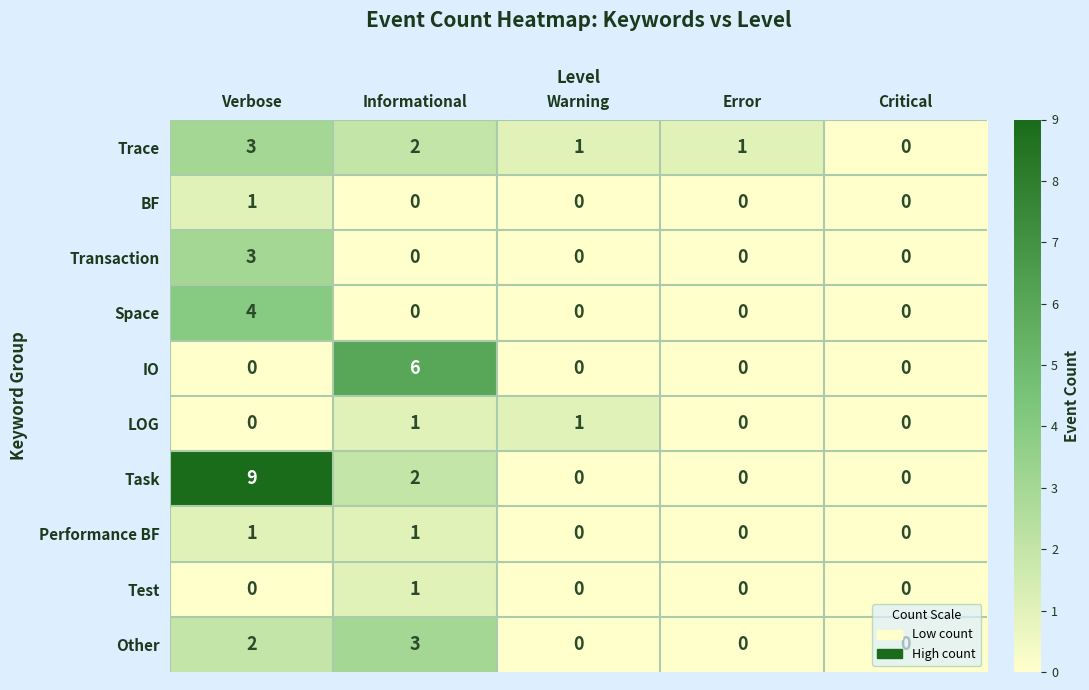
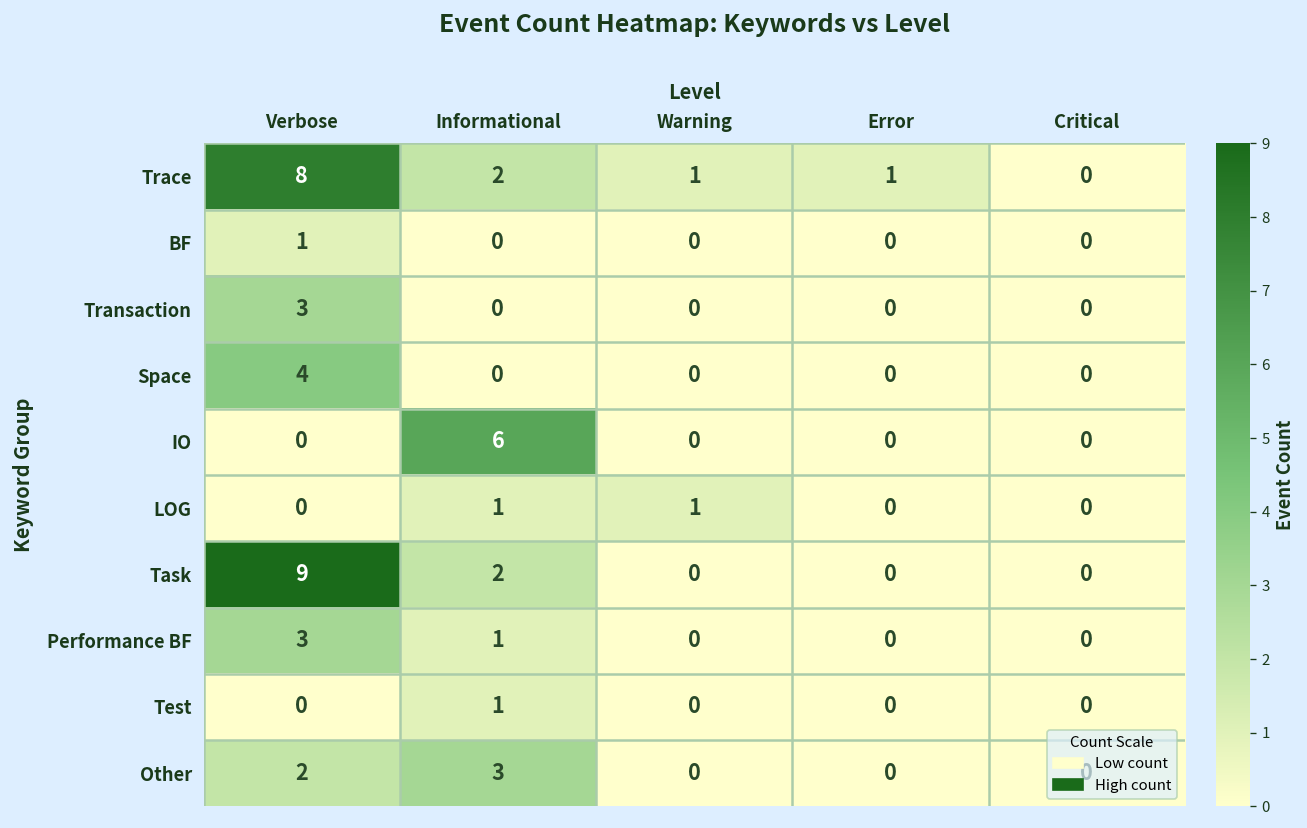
  {
    "Trace": {
-     "Verbose": 3,
+     "Verbose": 8,
      "Informational": 2,
      "Warning": 1,
      "Error": 1,
      "Critical": 0
    },
    "BF": {
      "Verbose": 1,
      "Informational": 0,
      "Warning": 0,
      "Error": 0,
      "Critical": 0
    },
    "Transaction": {
      "Verbose": 3,
      "Informational": 0,
      "Warning": 0,
      "Error": 0,
      "Critical": 0
    },
    "Space": {
      "Verbose": 4,
      "Informational": 0,
      "Warning": 0,
      "Error": 0,
      "Critical": 0
    },
    "IO": {
      "Verbose": 0,
      "Informational": 6,
      "Warning": 0,
      "Error": 0,
      "Critical": 0
    },
    "LOG": {
      "Verbose": 0,
      "Informational": 1,
      "Warning": 1,
      "Error": 0,
      "Critical": 0
    },
    "Task": {
      "Verbose": 9,
      "Informational": 2,
      "Warning": 0,
      "Error": 0,
      "Critical": 0
    },
    "Performance BF": {
-     "Verbose": 1,
+     "Verbose": 3,
      "Informational": 1,
      "Warning": 0,
      "Error": 0,
      "Critical": 0
    },
    "Test": {
      "Verbose": 0,
      "Informational": 1,
      "Warning": 0,
      "Error": 0,
      "Critical": 0
    },
    "Other": {
      "Verbose": 2,
      "Informational": 3,
      "Warning": 0,
      "Error": 0
    }
  }
